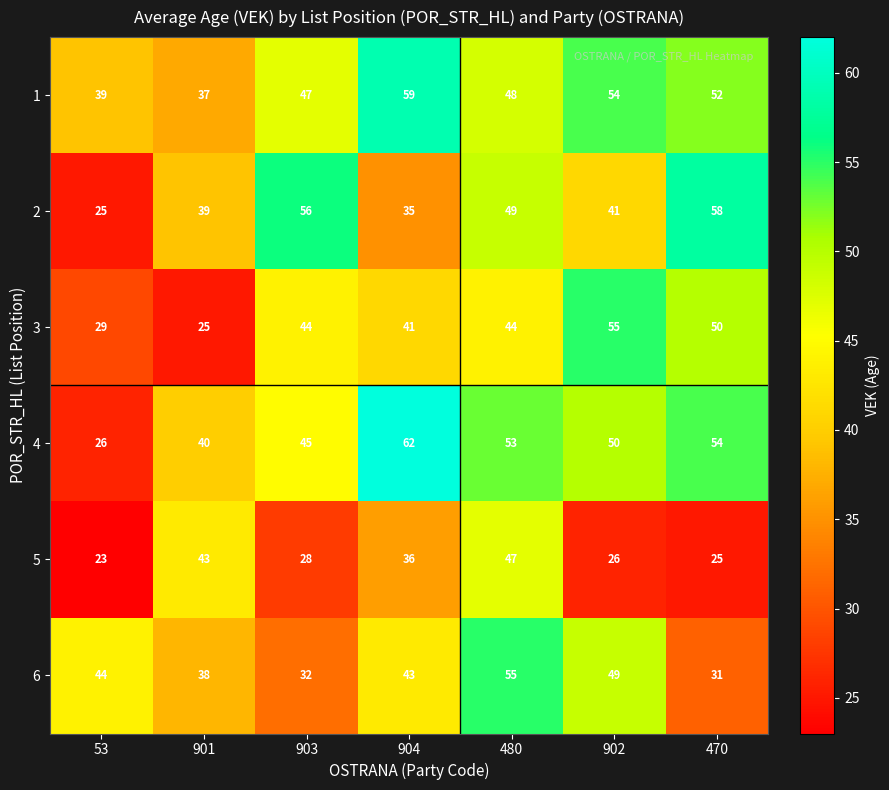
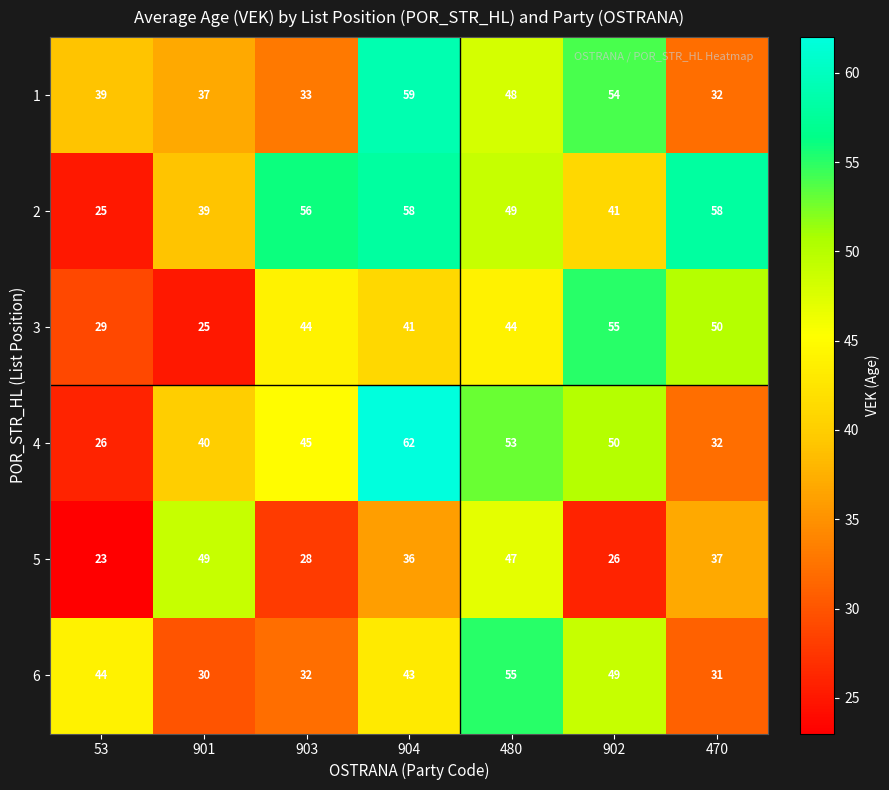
  {
    "1": {
      "53": 39,
      "901": 37,
-     "903": 47,
+     "903": 33,
      "904": 59,
      "480": 48,
-     "470": 52
+     "470": 32
    },
    "2": {
      "53": 25,
      "901": 39,
      "903": 56,
-     "904": 35,
+     "904": 58,
      "480": 49,
      "902": 41,
      "470": 58
    },
    "3": {
      "53": 29,
      "901": 25,
      "903": 44,
      "904": 41,
      "480": 44,
      "902": 55,
      "470": 50
    },
    "4": {
      "53": 26,
      "901": 40,
      "903": 45,
      "904": 62,
      "480": 53,
      "902": 50,
-     "470": 54
+     "470": 32
    },
    "5": {
      "53": 23,
-     "901": 43,
+     "901": 49,
      "903": 28,
      "904": 36,
      "480": 47,
      "902": 26,
-     "470": 25
+     "470": 37
    },
    "6": {
      "53": 44,
-     "901": 38,
+     "901": 30,
      "903": 32,
      "904": 43,
      "480": 55,
      "902": 49,
      "470": 31
    }
  }
